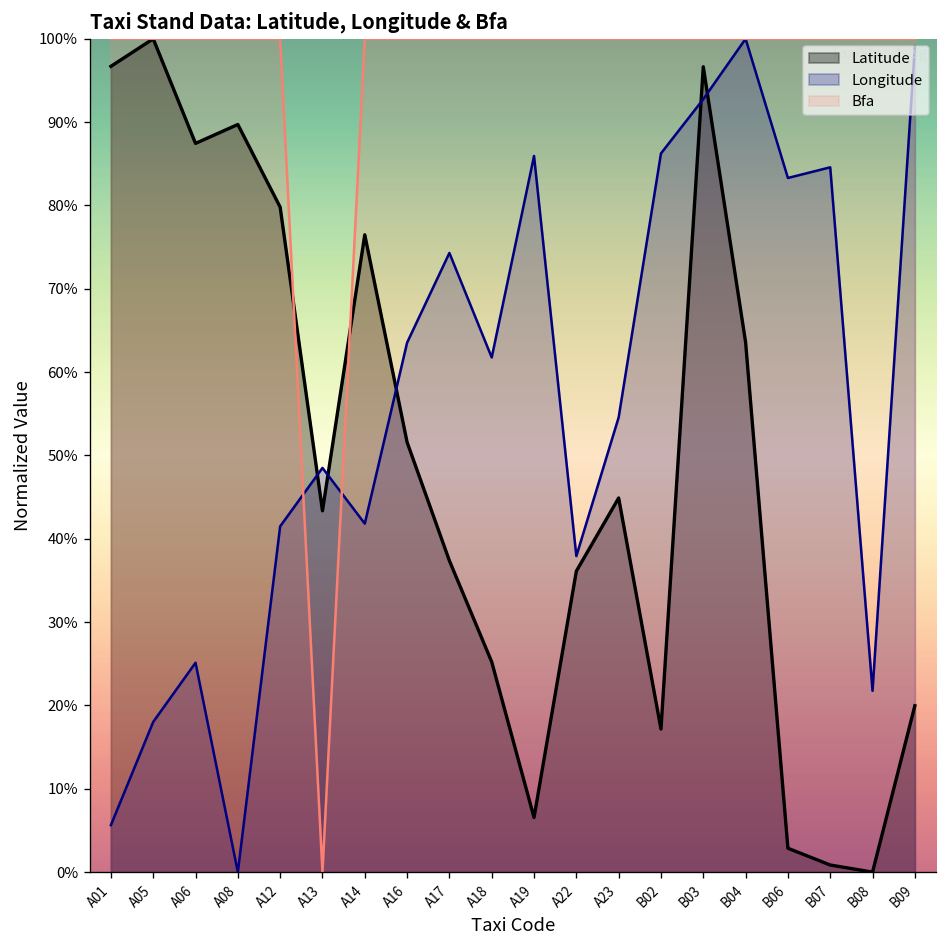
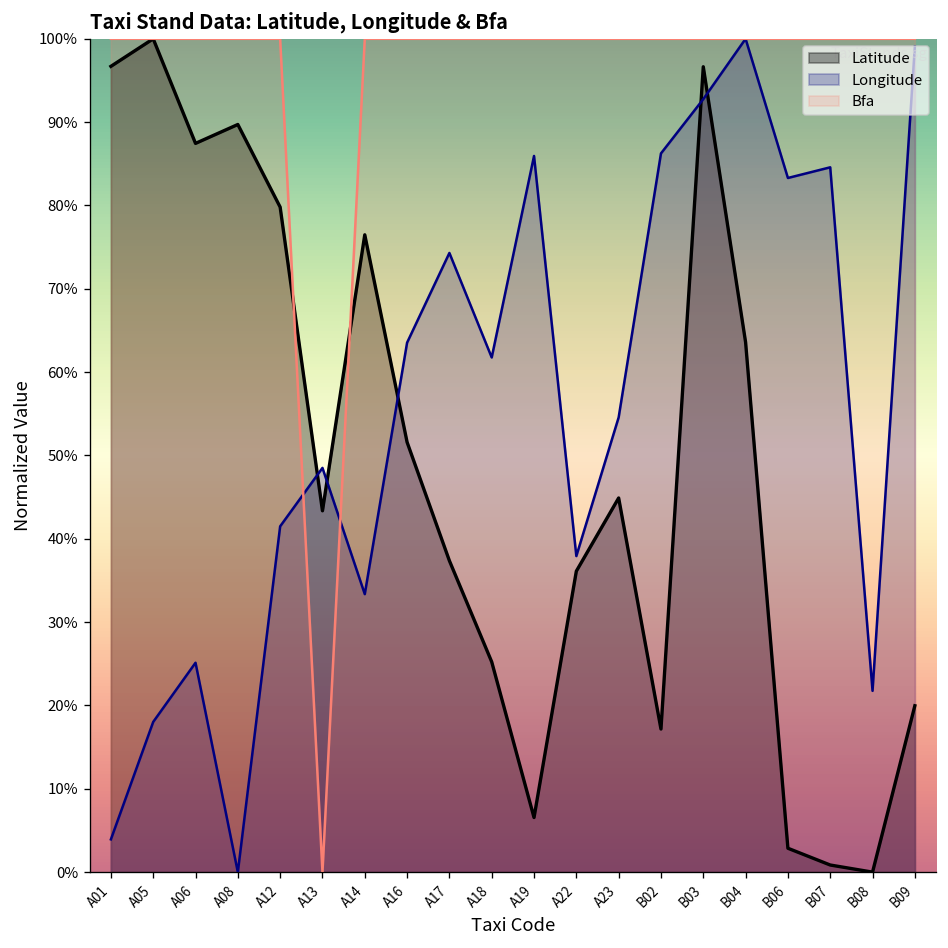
  {
    "Latitude": {
      "A01": "97%",
      "A06": "87%",
      "A08": "90%",
      "A12": "80%",
      "A13": "43%",
      "A14": "76%",
      "A16": "52%",
      "A17": "37%",
      "A18": "25%",
      "A19": "7%",
      "A22": "36%",
      "A23": "45%",
      "B02": "17%",
      "B03": "97%",
      "B04": "64%",
      "B06": "3%",
      "B07": "1%",
      "B08": "0%",
      "B09": "20%"
    },
    "Longitude": {
-     "A01": "6%",
+     "A01": "4%",
      "A05": "18%",
      "A06": "25%",
      "A08": "0%",
      "A12": "41%",
      "A13": "49%",
-     "A14": "42%",
+     "A14": "33%",
      "A16": "64%",
      "A17": "74%",
      "A18": "62%",
      "A19": "86%",
      "A22": "38%",
      "A23": "55%",
      "B02": "86%",
      "B03": "93%",
      "B06": "83%",
      "B07": "85%",
      "B08": "22%"
    },
    "Bfa": {
      "A01": "100%",
      "A06": "100%",
      "A08": "100%",
      "A12": "100%",
      "A13": "0%",
      "A14": "100%",
      "A16": "100%",
      "A17": "100%",
      "A18": "100%",
      "A19": "100%",
      "A22": "100%",
      "A23": "100%",
      "B02": "100%",
      "B03": "100%",
      "B06": "100%",
      "B07": "100%",
      "B08": "100%",
      "B09": "100%"
    }
  }
